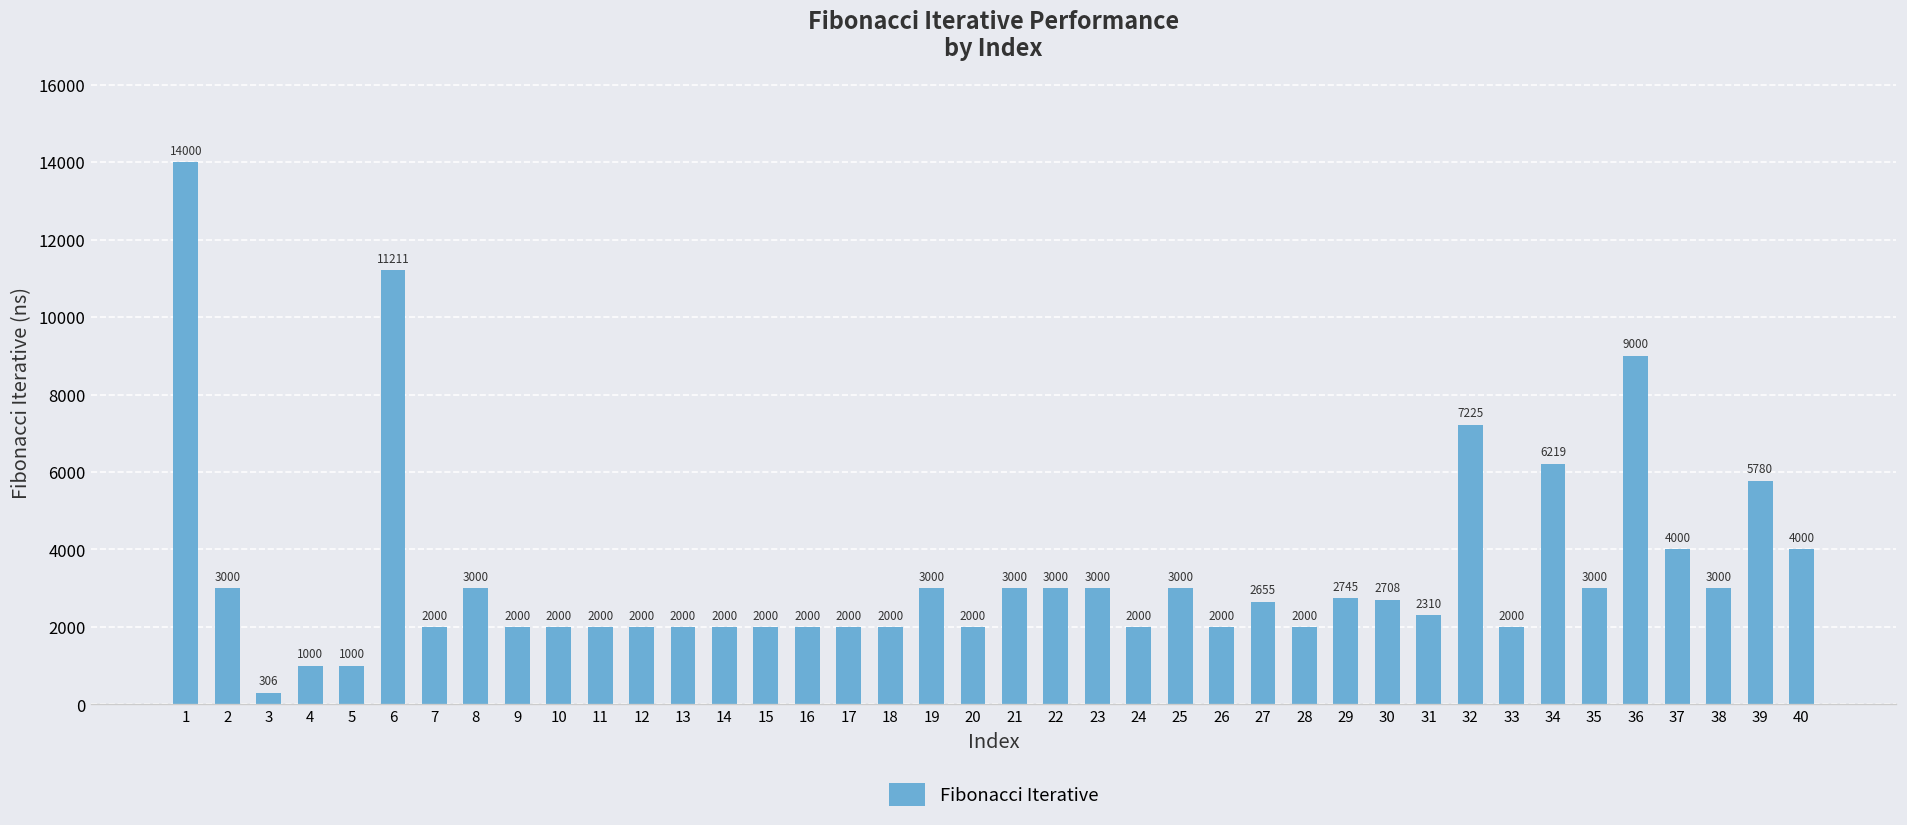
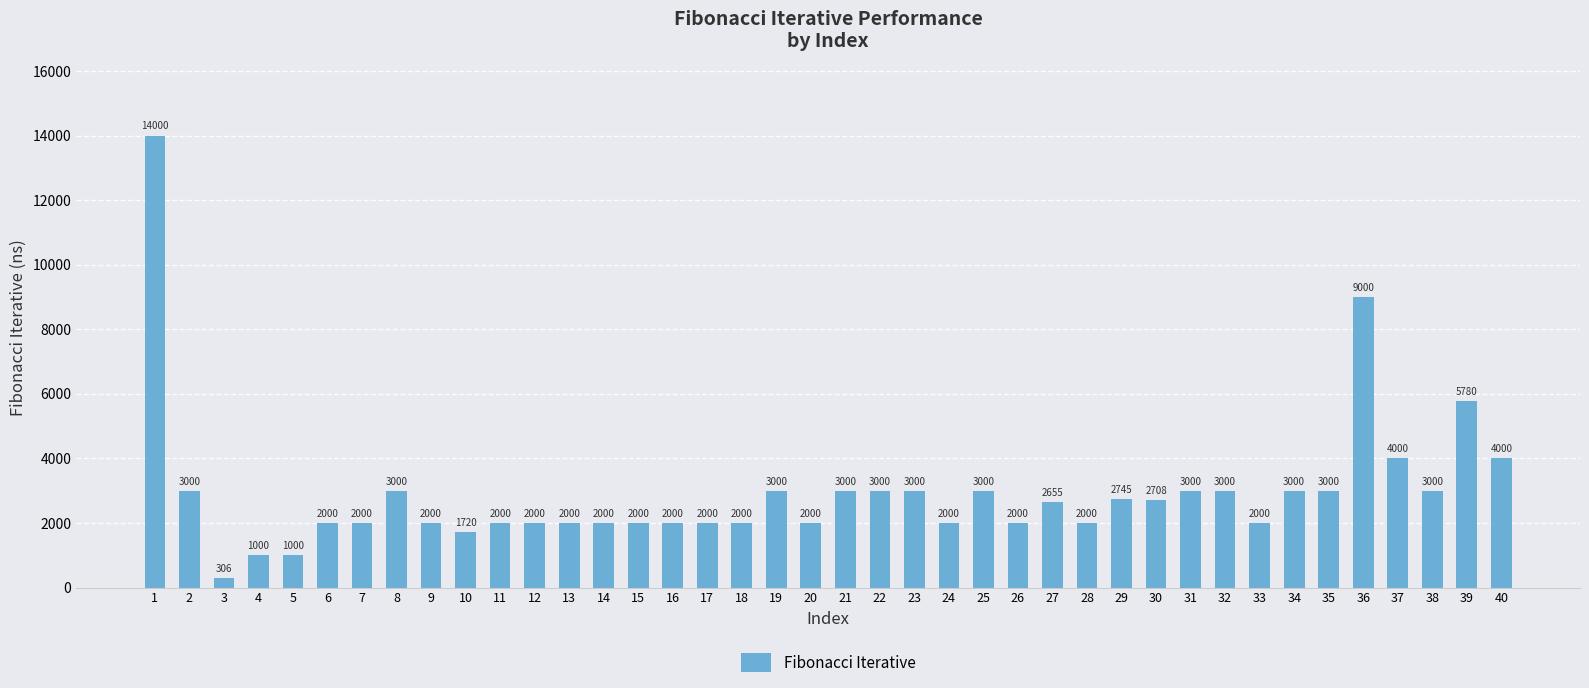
  {
    "1": 14000,
    "2": 3000,
    "3": 306,
    "4": 1000,
    "5": 1000,
-   "6": 11211,
+   "6": 2000,
    "7": 2000,
    "8": 3000,
    "9": 2000,
-   "10": 2000,
+   "10": 1720,
    "11": 2000,
    "12": 2000,
    "13": 2000,
    "14": 2000,
    "15": 2000,
    "16": 2000,
    "17": 2000,
    "18": 2000,
    "19": 3000,
    "20": 2000,
    "21": 3000,
    "22": 3000,
    "23": 3000,
    "24": 2000,
    "25": 3000,
    "26": 2000,
    "27": 2655,
    "28": 2000,
    "29": 2745,
    "30": 2708,
-   "31": 2310,
-   "32": 7225,
+   "31": 3000,
+   "32": 3000,
    "33": 2000,
-   "34": 6219,
+   "34": 3000,
    "35": 3000,
    "36": 9000,
    "37": 4000,
    "38": 3000,
    "39": 5780,
    "40": 4000
  }
